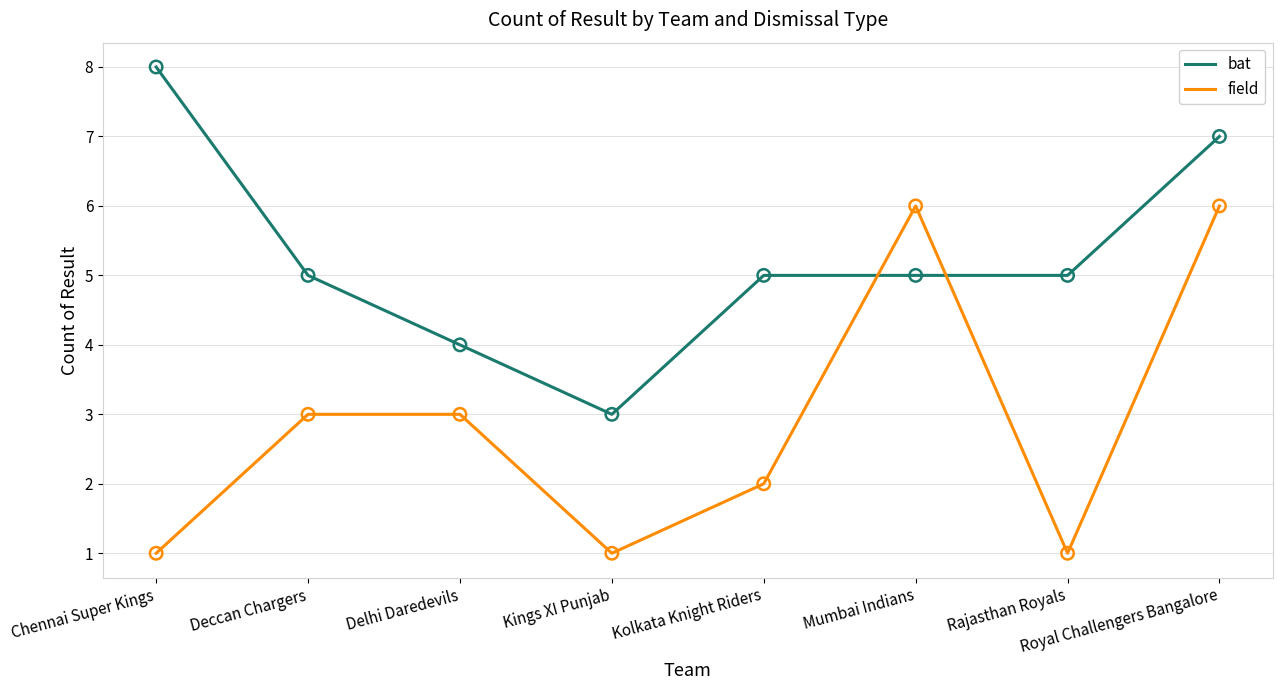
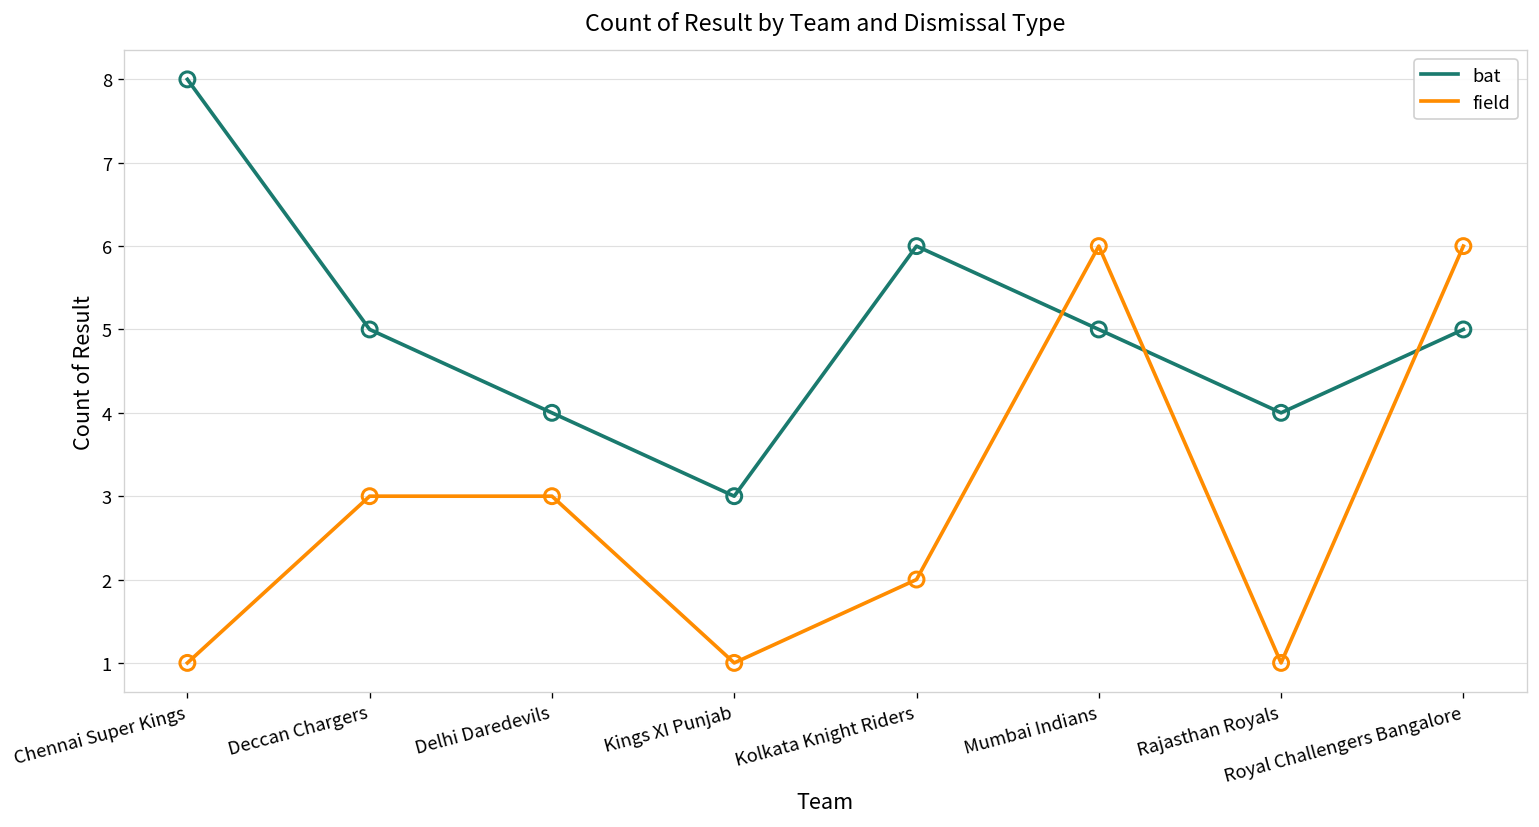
  {
    "bat": {
      "Chennai Super Kings": 8,
      "Deccan Chargers": 5,
      "Delhi Daredevils": 4,
      "Kings XI Punjab": 3,
-     "Kolkata Knight Riders": 5,
+     "Kolkata Knight Riders": 6,
      "Mumbai Indians": 5,
-     "Rajasthan Royals": 5,
-     "Royal Challengers Bangalore": 7
+     "Rajasthan Royals": 4,
+     "Royal Challengers Bangalore": 5
    },
    "field": {
      "Chennai Super Kings": 1,
      "Deccan Chargers": 3,
      "Delhi Daredevils": 3,
      "Kings XI Punjab": 1,
      "Kolkata Knight Riders": 2,
      "Mumbai Indians": 6,
      "Rajasthan Royals": 1,
      "Royal Challengers Bangalore": 6
    }
  }
